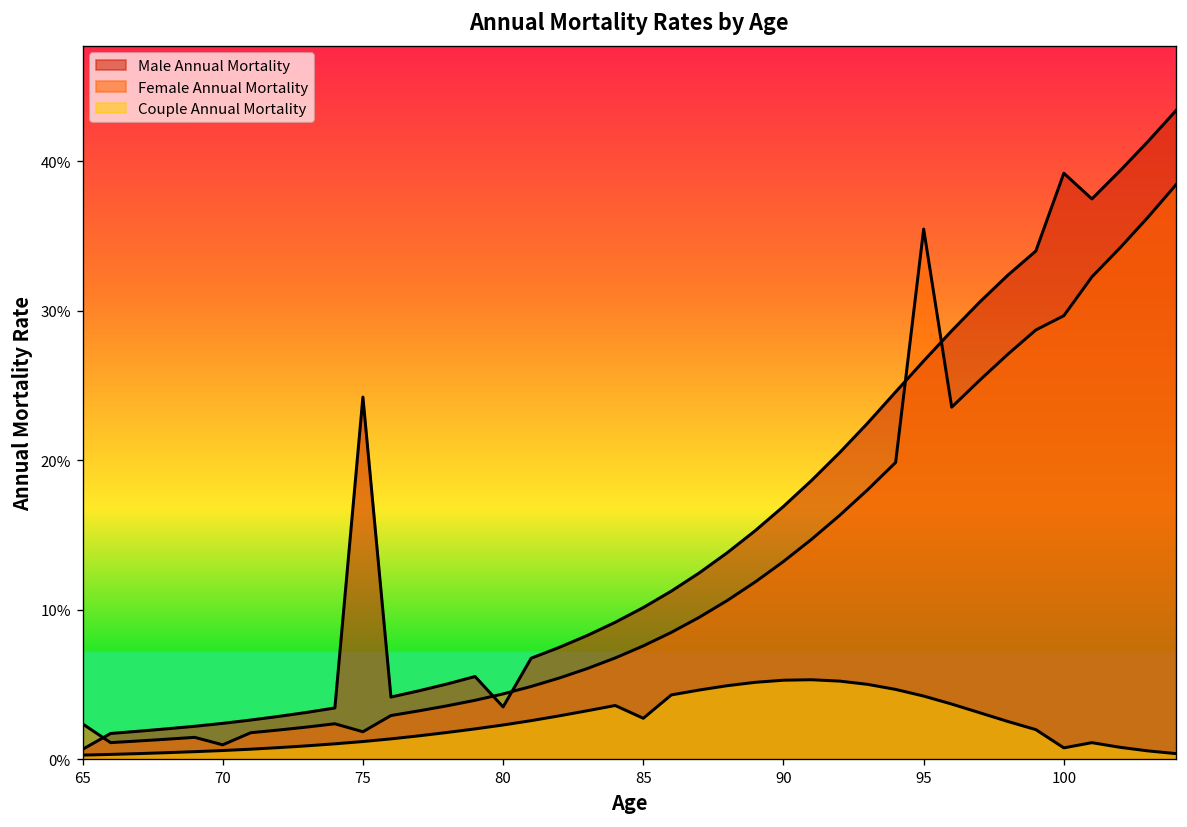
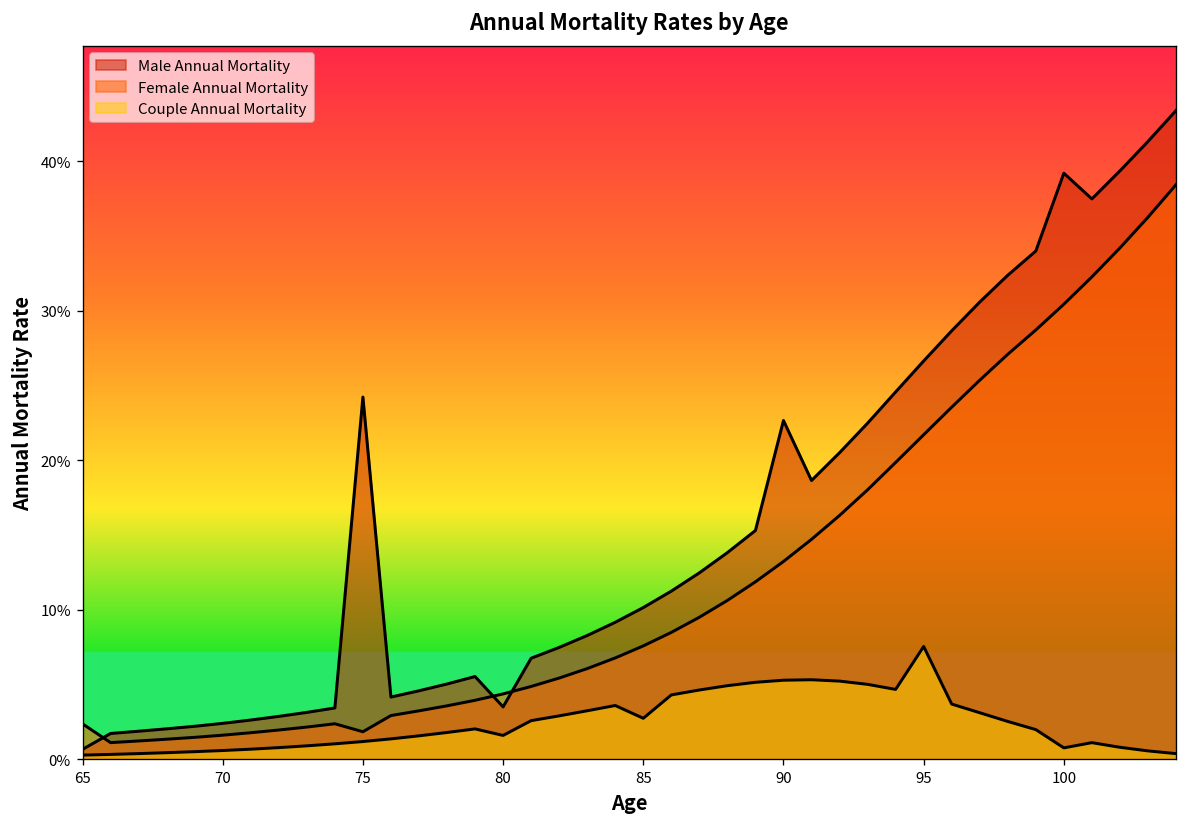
  {
    "Male Annual Mortality": {
      "65": "0.7%",
      "70": "2.4%",
      "75": "24.2%",
      "80": "3.5%",
      "85": "10.2%",
-     "90": "16.9%",
+     "90": "22.7%",
      "95": "26.6%",
      "100": "39.2%"
    },
    "Female Annual Mortality": {
      "65": "2.4%",
-     "70": "1.0%",
+     "70": "1.6%",
      "75": "1.9%",
      "80": "4.4%",
      "85": "7.6%",
      "90": "13.2%",
-     "95": "35.5%",
-     "100": "29.7%"
+     "95": "21.7%",
+     "100": "30.4%"
    },
    "Couple Annual Mortality": {
      "65": "0.3%",
      "70": "0.6%",
      "75": "1.2%",
-     "80": "2.3%",
+     "80": "1.6%",
      "85": "2.8%",
      "90": "5.3%",
-     "95": "4.2%",
+     "95": "7.6%",
      "100": "0.8%"
    }
  }
